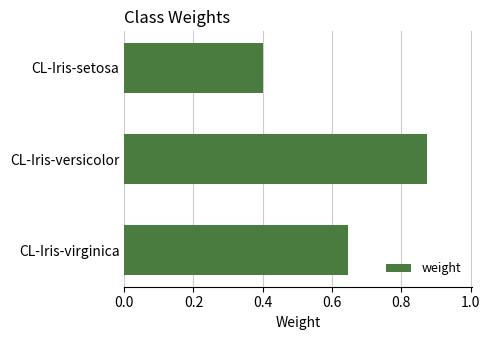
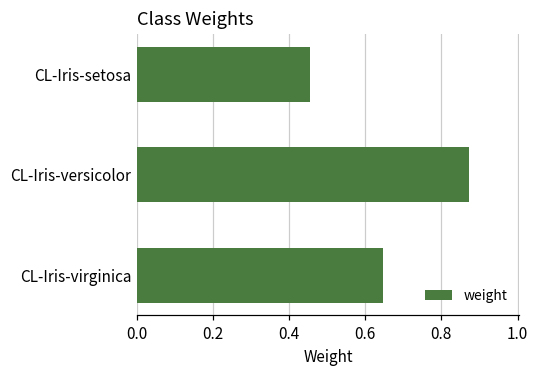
  {
-   "CL-Iris-setosa": 0.40,
+   "CL-Iris-setosa": 0.46,
    "CL-Iris-versicolor": 0.87,
    "CL-Iris-virginica": 0.65
  }
